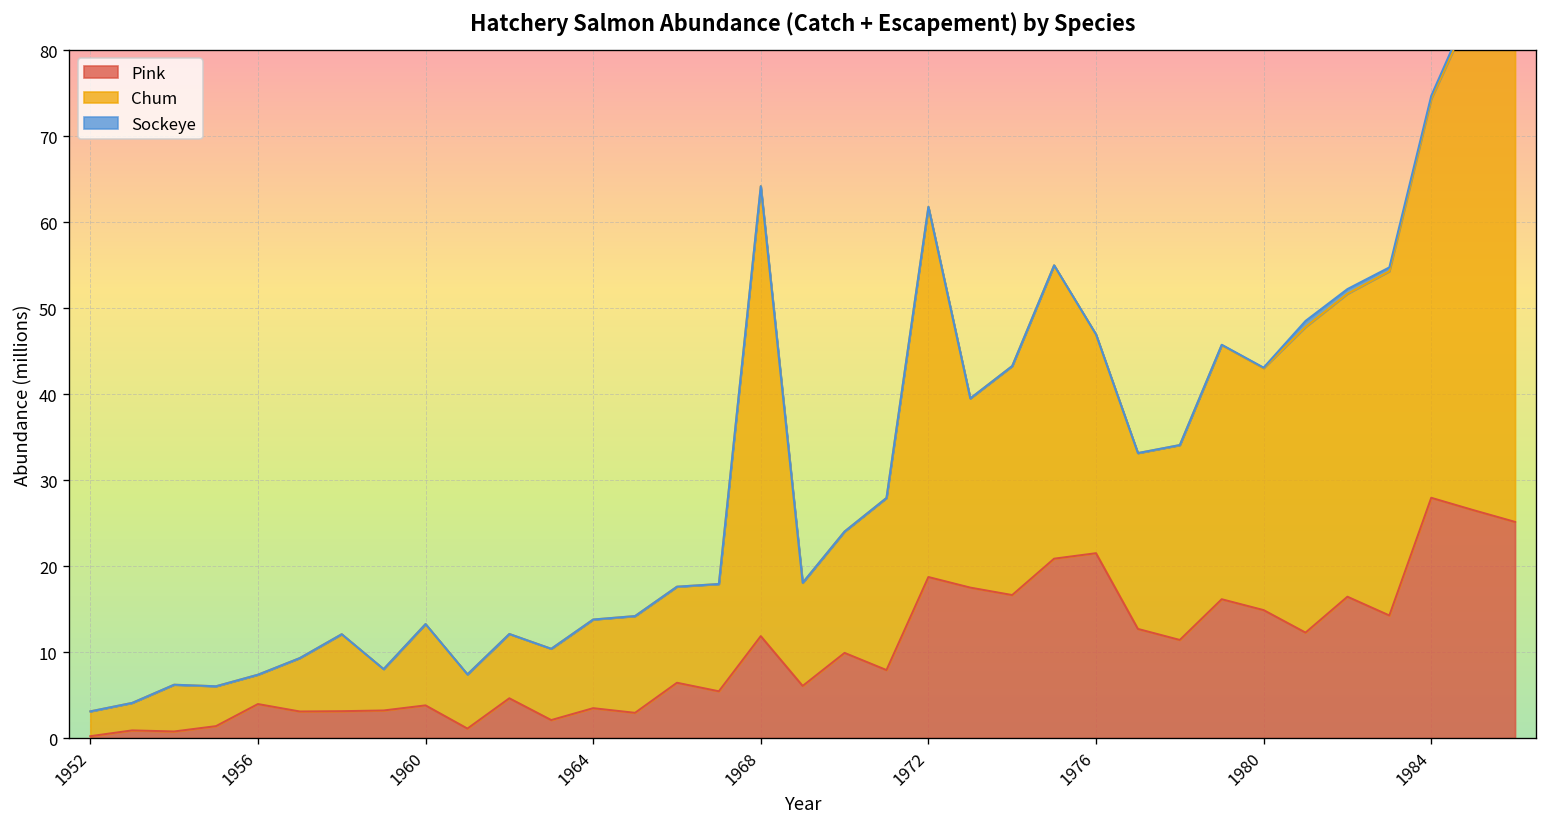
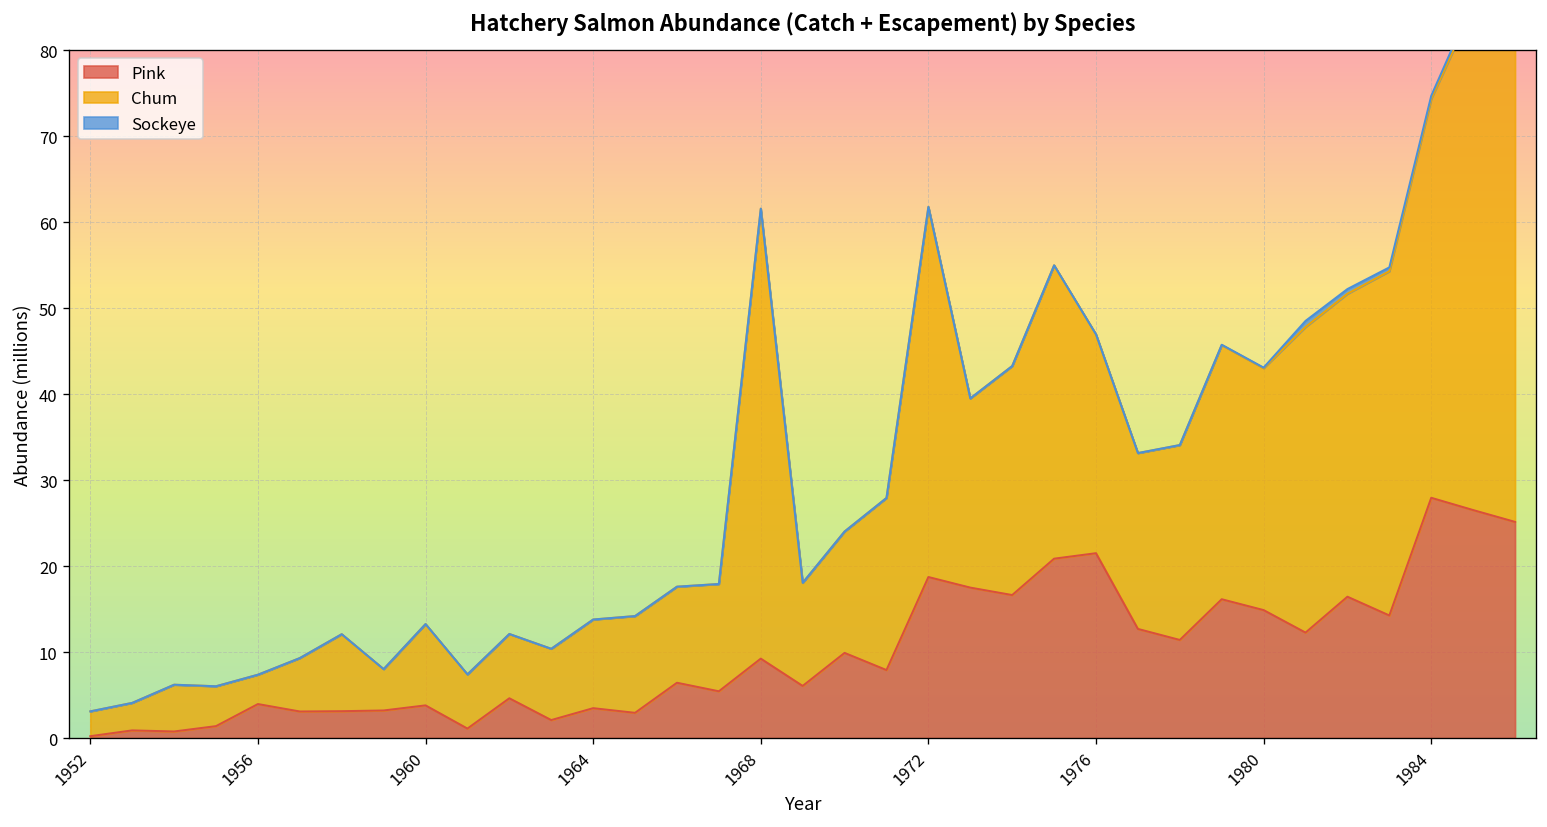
  {
    "Pink": {
      "1952": 0,
      "1956": 4,
      "1960": 4,
      "1964": 3,
-     "1968": 12,
+     "1968": 9,
      "1972": 19,
      "1976": 22,
      "1980": 15,
      "1984": 28
    }
  }
